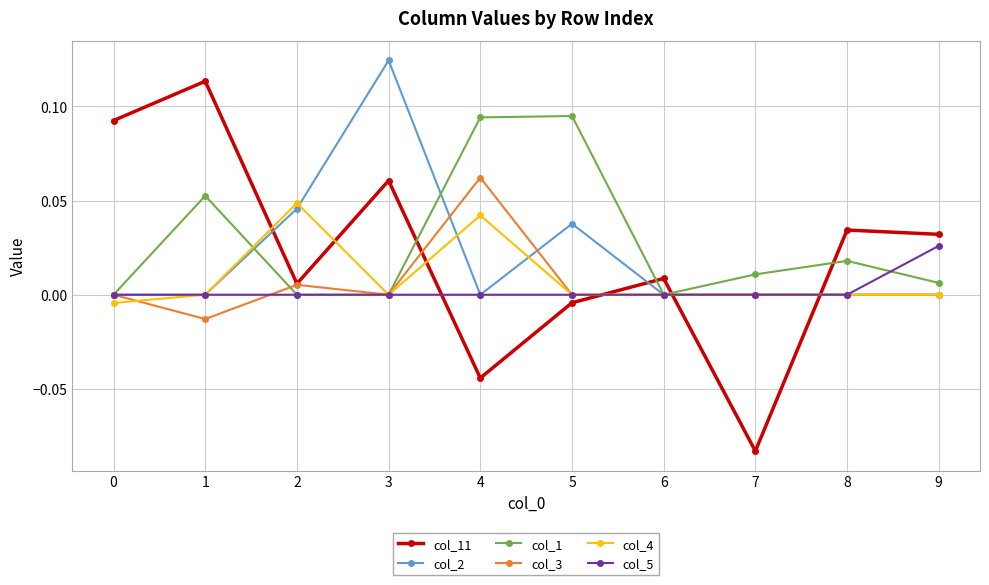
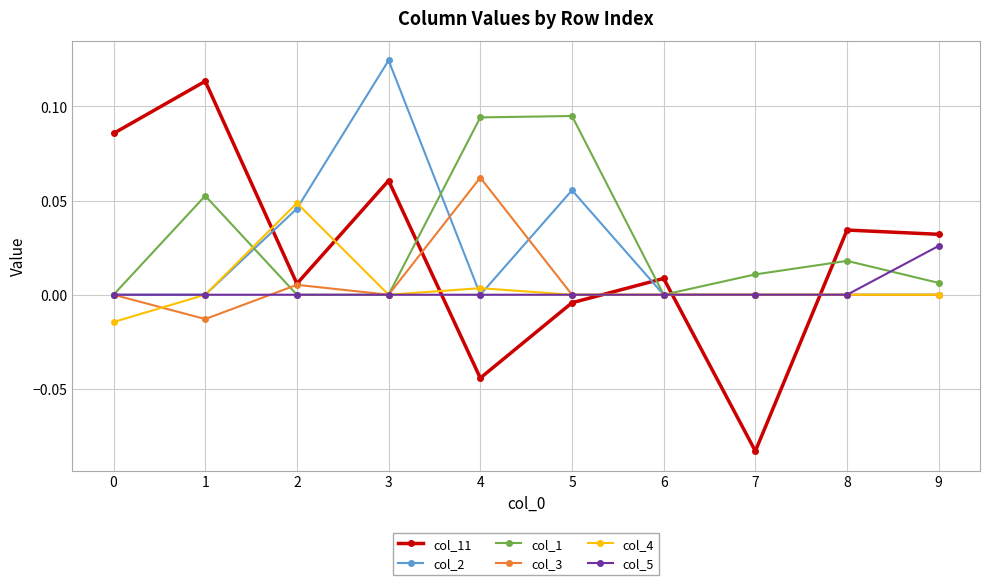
  {
    "col_11": {
-     "0": 0.092,
+     "0": 0.086,
      "1": 0.113,
      "3": 0.061,
      "4": -0.044,
      "5": -0.004,
      "6": 0.009,
      "7": -0.083,
      "8": 0.034,
      "9": 0.032
    },
    "col_2": {
      "2": 0.046,
      "3": 0.124,
-     "5": 0.038
+     "5": 0.055
    },
    "col_1": {
      "1": 0.052,
      "4": 0.094,
      "5": 0.095,
      "7": 0.011,
      "8": 0.018,
      "9": 0.006
    },
    "col_3": {
      "1": -0.013,
      "4": 0.062
    },
    "col_4": {
-     "0": -0.004,
+     "0": -0.014,
      "2": 0.049,
-     "4": 0.042
+     "4": 0.003
    },
    "col_5": {
      "9": 0.026
    }
  }
